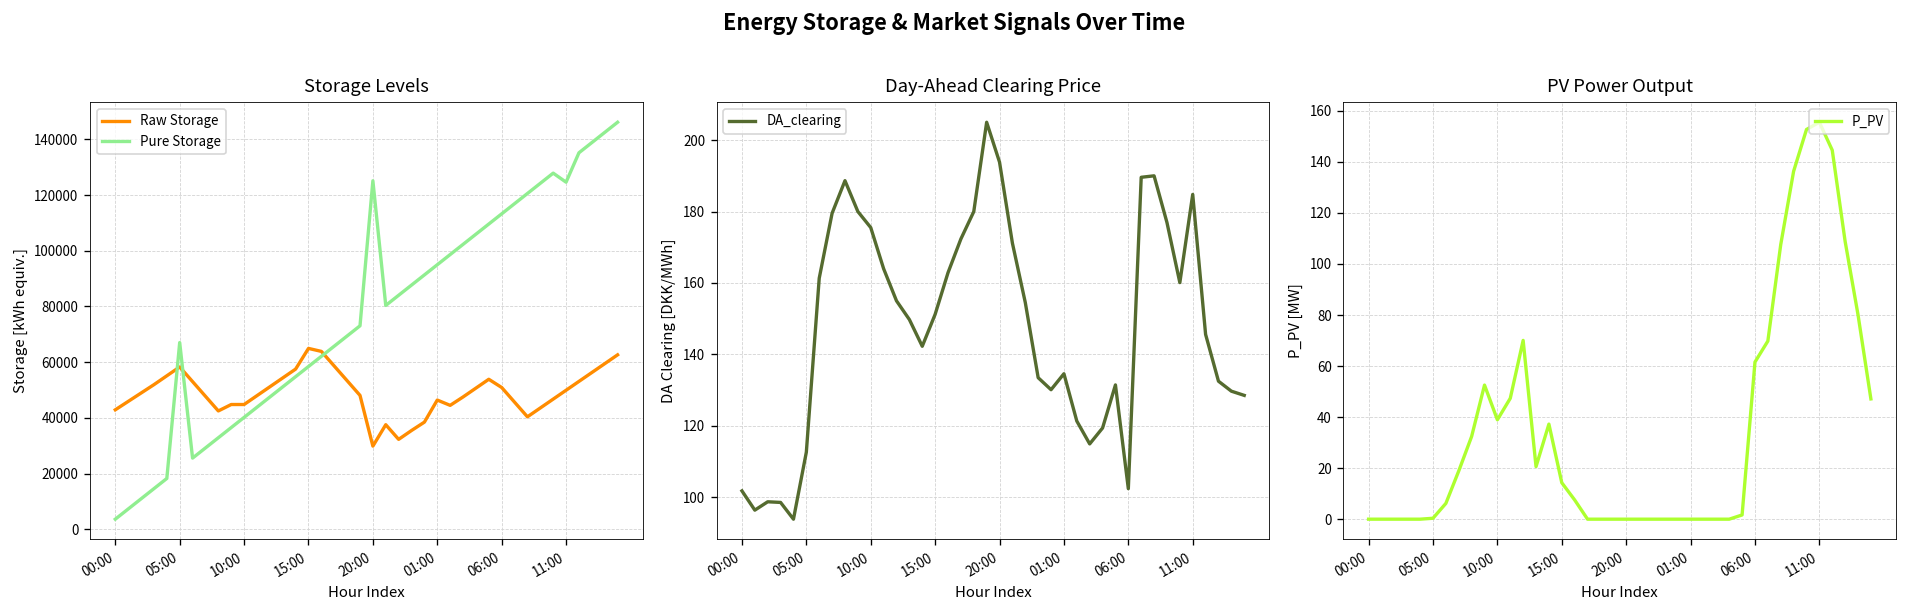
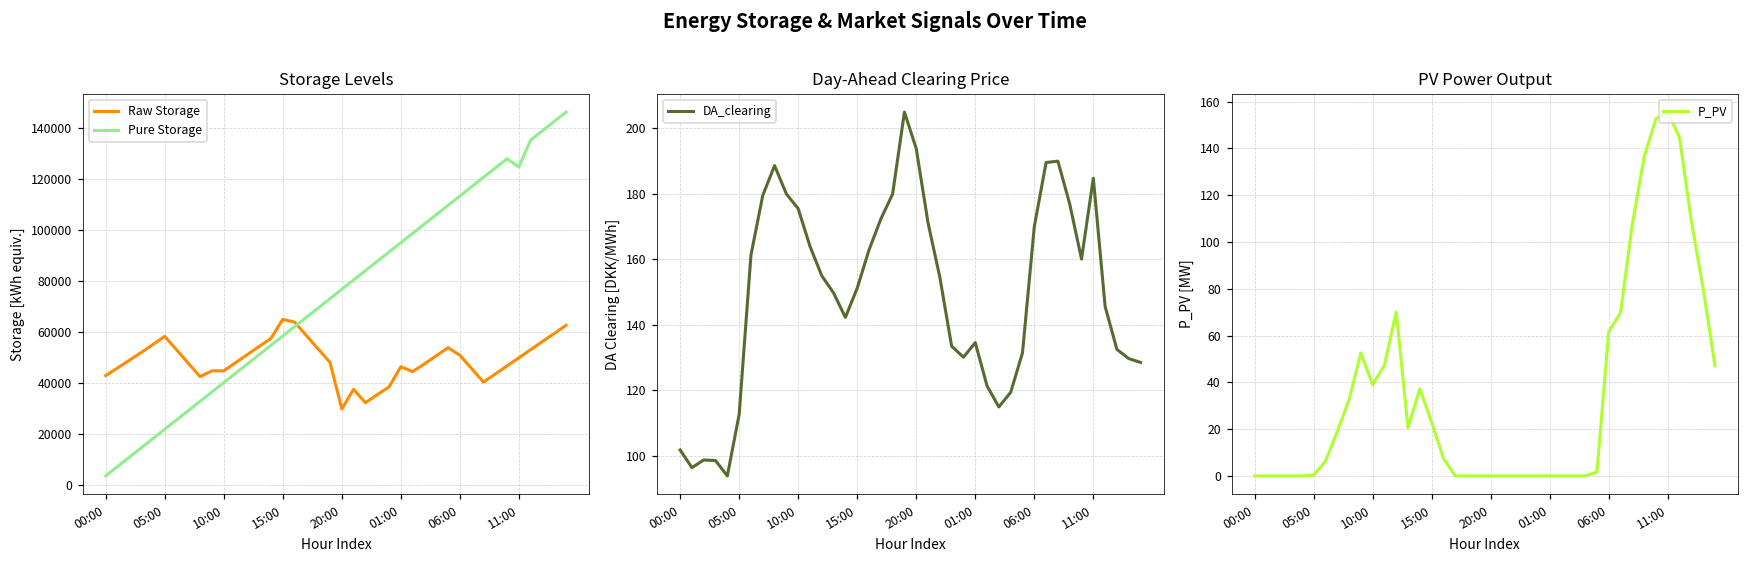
  {
    "Storage Levels": {
      "Raw Storage": {
        "00:00": 43000,
        "05:00": 58000,
        "10:00": 45000,
        "15:00": 65000,
        "20:00": 30000,
        "01:00": 46000,
        "06:00": 51000,
        "11:00": 50000
      },
      "Pure Storage": {
        "00:00": 4000,
-       "05:00": 67000,
+       "05:00": 22000,
        "10:00": 40000,
        "15:00": 58000,
-       "20:00": 125000,
+       "20:00": 77000,
        "01:00": 95000,
        "06:00": 113000,
        "11:00": 125000
      }
    },
    "Day-Ahead Clearing Price": {
      "00:00": 102,
      "05:00": 113,
      "10:00": 176,
      "15:00": 151,
      "20:00": 194,
      "01:00": 135,
-     "06:00": 102,
+     "06:00": 170,
      "11:00": 185
    },
    "PV Power Output": {
      "00:00": 0,
      "05:00": 0,
      "10:00": 39,
-     "15:00": 14,
+     "15:00": 23,
      "20:00": 0,
      "01:00": 0,
      "06:00": 62
    }
  }
